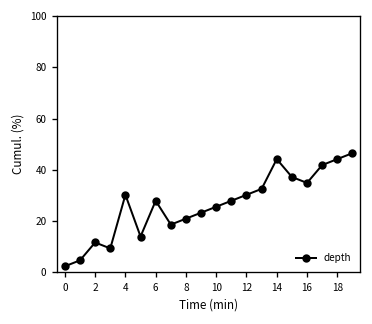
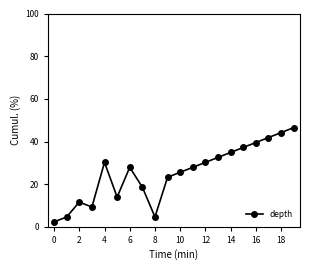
  {
    "0": 2,
    "2": 12,
    "4": 30,
    "6": 28,
-   "8": 21,
+   "8": 5,
    "10": 26,
    "12": 30,
-   "14": 44,
-   "16": 35,
+   "14": 35,
+   "16": 40,
    "18": 44
  }
